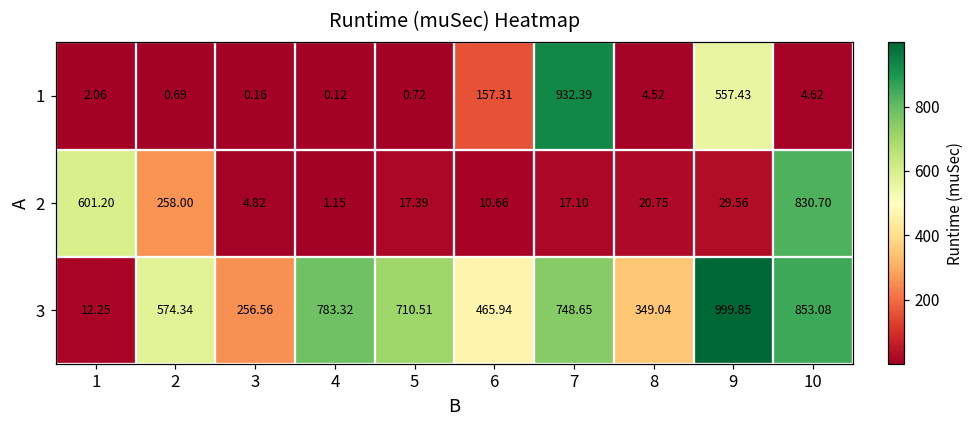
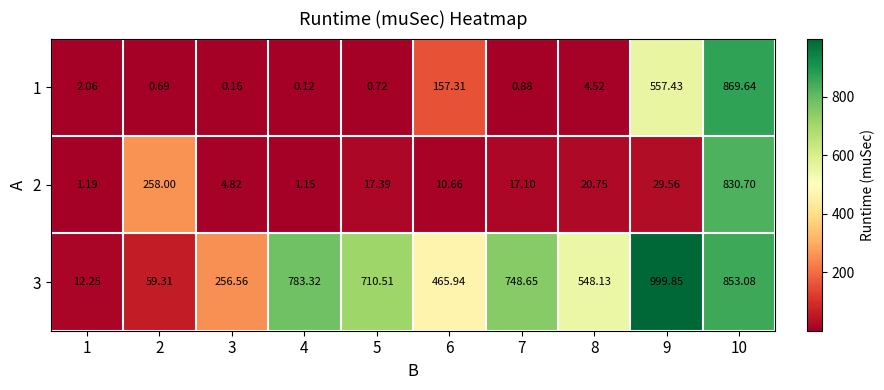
  {
    "1": {
      "1": 2.06,
      "2": 0.69,
      "3": 0.16,
      "4": 0.12,
      "5": 0.72,
      "6": 157.31,
-     "7": 932.39,
+     "7": 0.88,
      "8": 4.52,
      "9": 557.43,
-     "10": 4.62
+     "10": 869.64
    },
    "2": {
-     "1": 601.20,
+     "1": 1.19,
      "2": 258.00,
      "3": 4.82,
      "4": 1.15,
      "5": 17.39,
      "6": 10.66,
      "7": 17.10,
      "8": 20.75,
      "9": 29.56,
      "10": 830.70
    },
    "3": {
      "1": 12.25,
-     "2": 574.34,
+     "2": 59.31,
      "3": 256.56,
      "4": 783.32,
      "5": 710.51,
      "6": 465.94,
      "7": 748.65,
-     "8": 349.04,
+     "8": 548.13,
      "9": 999.85,
      "10": 853.08
    }
  }
